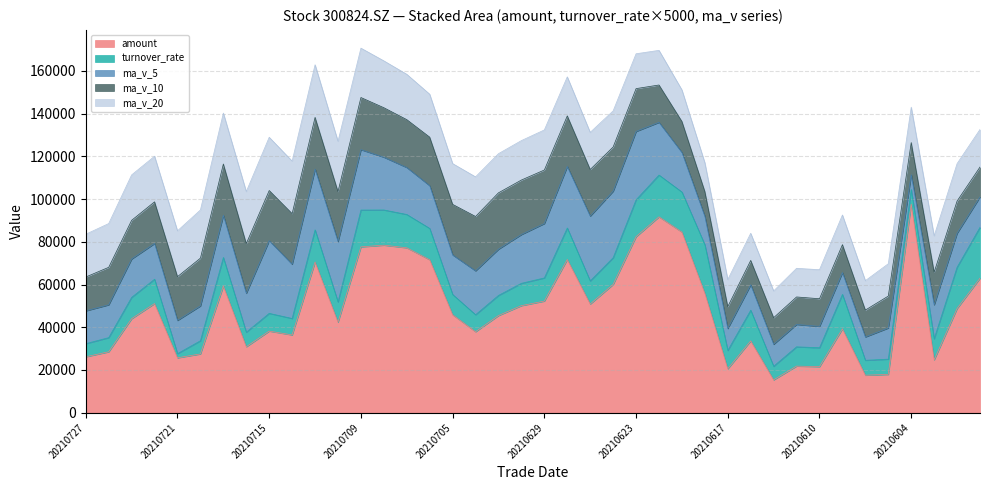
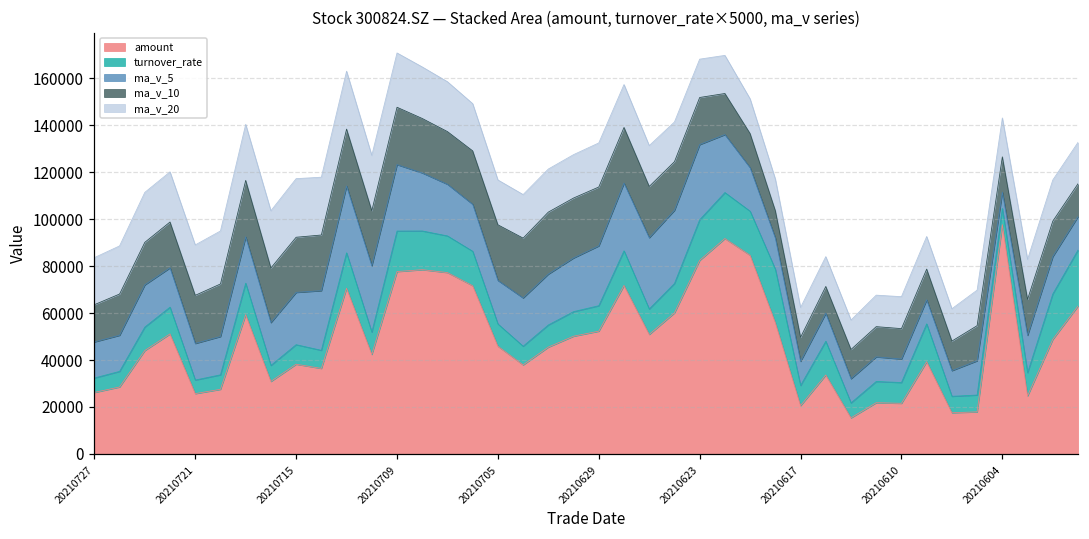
  {
    "amount": {
      "20210727": 26000,
      "20210721": 26000,
      "20210715": 38000,
      "20210709": 78000,
      "20210705": 46000,
      "20210629": 52000,
      "20210623": 82000,
      "20210617": 21000,
      "20210610": 22000,
      "20210604": 98000
    },
    "turnover_rate": {
      "20210727": 6000,
-     "20210721": 2000,
+     "20210721": 6000,
      "20210715": 8000,
      "20210709": 17000,
      "20210705": 9000,
      "20210629": 11000,
      "20210623": 17000,
      "20210617": 9000,
      "20210610": 9000,
      "20210604": 7000
    },
    "ma_v_5": {
      "20210727": 15000,
      "20210721": 16000,
-     "20210715": 34000,
+     "20210715": 22000,
      "20210709": 28000,
      "20210705": 19000,
      "20210629": 25000,
      "20210623": 32000,
      "20210617": 10000,
      "20210610": 10000,
      "20210604": 7000
    },
    "ma_v_10": {
      "20210727": 16000,
      "20210721": 20000,
      "20210715": 23000,
      "20210709": 24000,
      "20210705": 24000,
      "20210629": 25000,
      "20210623": 20000,
      "20210617": 10000,
      "20210610": 13000,
      "20210604": 15000
    },
    "ma_v_20": {
      "20210727": 20000,
      "20210721": 21000,
      "20210715": 25000,
      "20210709": 23000,
      "20210705": 19000,
      "20210629": 19000,
      "20210623": 16000,
      "20210617": 13000,
      "20210610": 14000,
      "20210604": 17000
    }
  }
